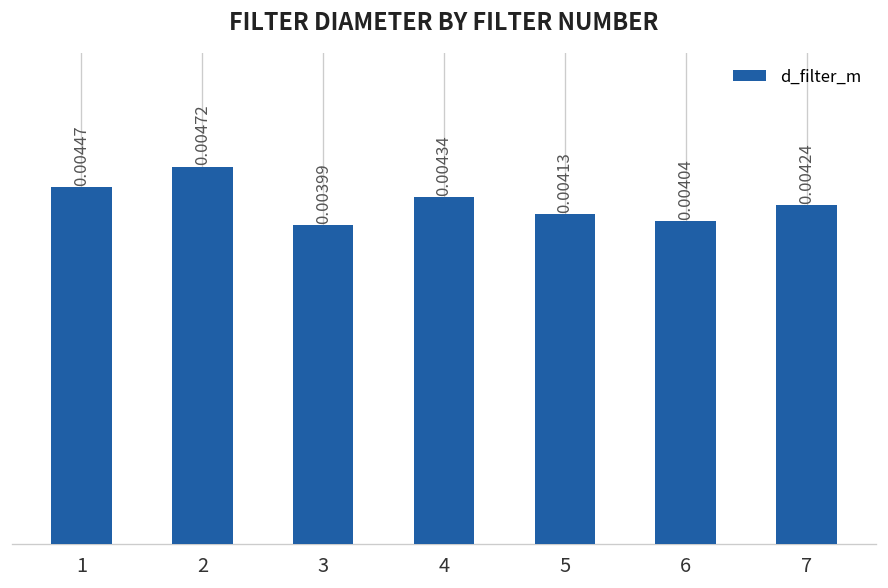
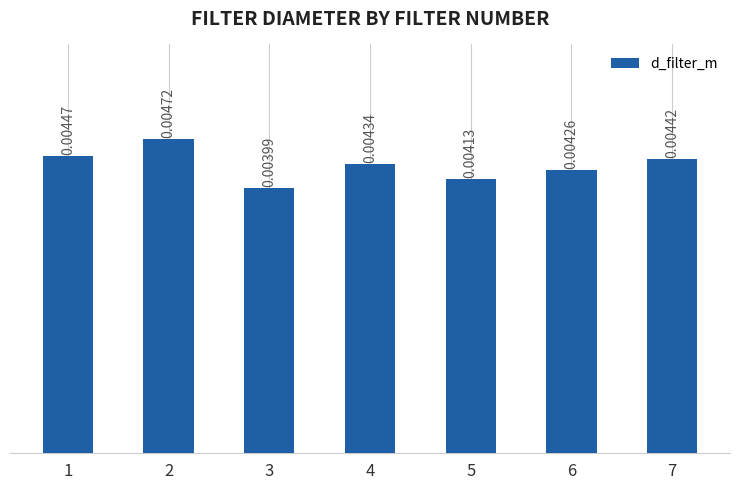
  {
    "1": 0.00447,
    "2": 0.00472,
    "3": 0.00399,
    "4": 0.00434,
    "5": 0.00413,
-   "6": 0.00404,
-   "7": 0.00424
+   "6": 0.00426,
+   "7": 0.00442
  }
